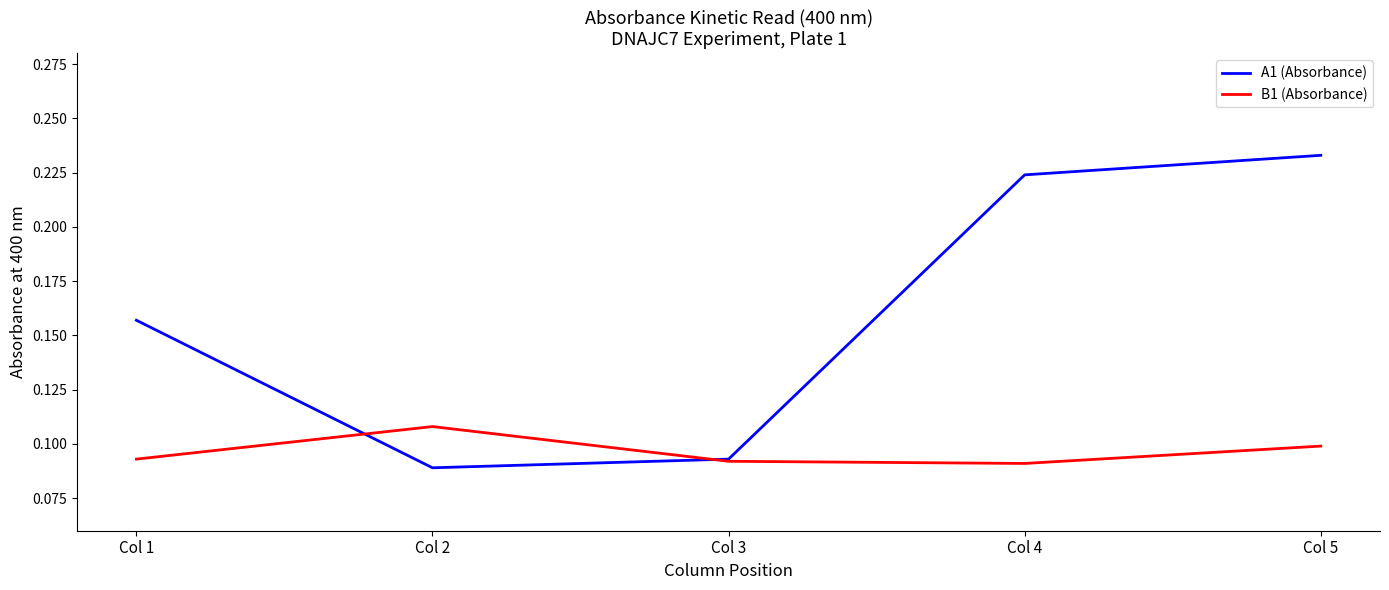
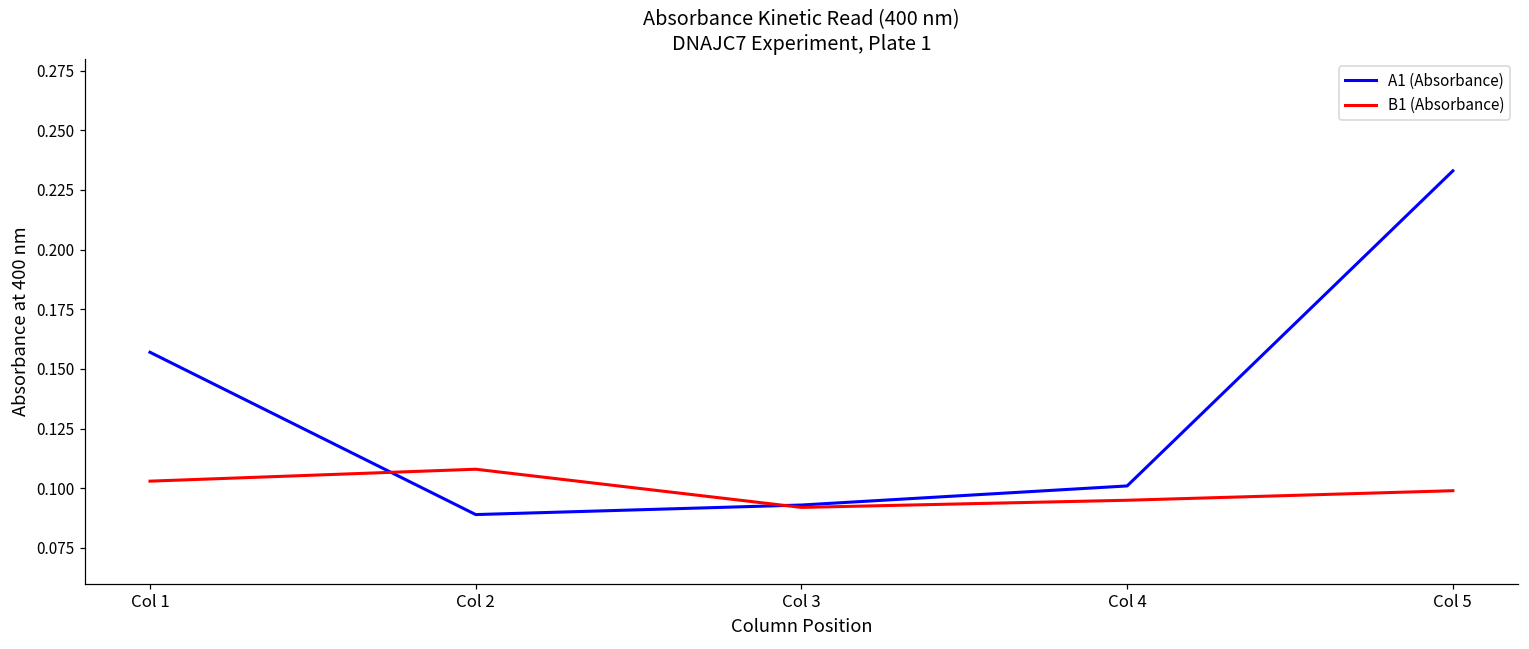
  {
    "A1 (Absorbance)": {
      "Col 1": 0.157,
      "Col 2": 0.089,
-     "Col 4": 0.224,
+     "Col 4": 0.101,
      "Col 5": 0.233
    },
    "B1 (Absorbance)": {
-     "Col 1": 0.093,
+     "Col 1": 0.103,
      "Col 2": 0.108,
-     "Col 4": 0.091,
+     "Col 4": 0.095,
      "Col 5": 0.099
    }
  }
